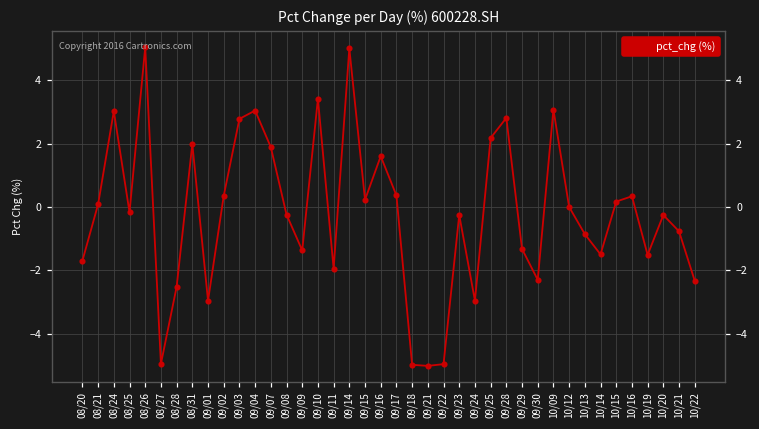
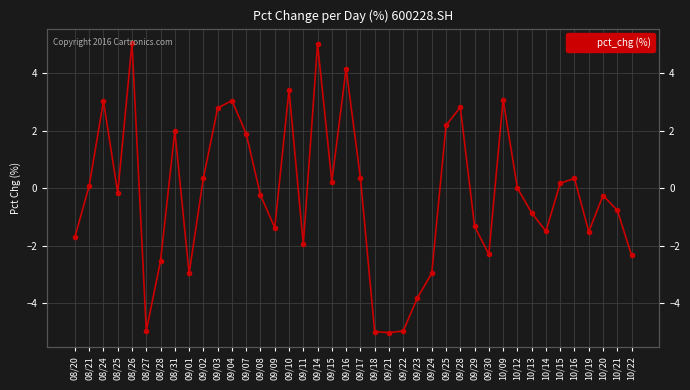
  {
    "08/20": -1.7,
    "08/21": 0.1,
    "08/24": 3.0,
    "08/25": -0.2,
    "08/27": -5.0,
    "08/28": -2.5,
    "08/31": 2.0,
    "09/01": -3.0,
    "09/02": 0.3,
    "09/03": 2.8,
    "09/04": 3.0,
    "09/07": 1.9,
    "09/08": -0.2,
    "09/09": -1.4,
    "09/10": 3.4,
    "09/11": -2.0,
    "09/14": 5.0,
    "09/15": 0.2,
-   "09/16": 1.6,
+   "09/16": 4.2,
    "09/17": 0.4,
    "09/18": -5.0,
    "09/21": -5.0,
    "09/22": -5.0,
-   "09/23": -0.3,
+   "09/23": -3.8,
    "09/24": -3.0,
    "09/25": 2.2,
    "09/28": 2.8,
    "09/29": -1.3,
    "09/30": -2.3,
    "10/09": 3.1,
    "10/12": 0.0,
    "10/13": -0.9,
    "10/14": -1.5,
    "10/15": 0.2,
    "10/16": 0.3,
    "10/19": -1.5,
    "10/20": -0.3,
    "10/21": -0.8,
    "10/22": -2.3
  }
